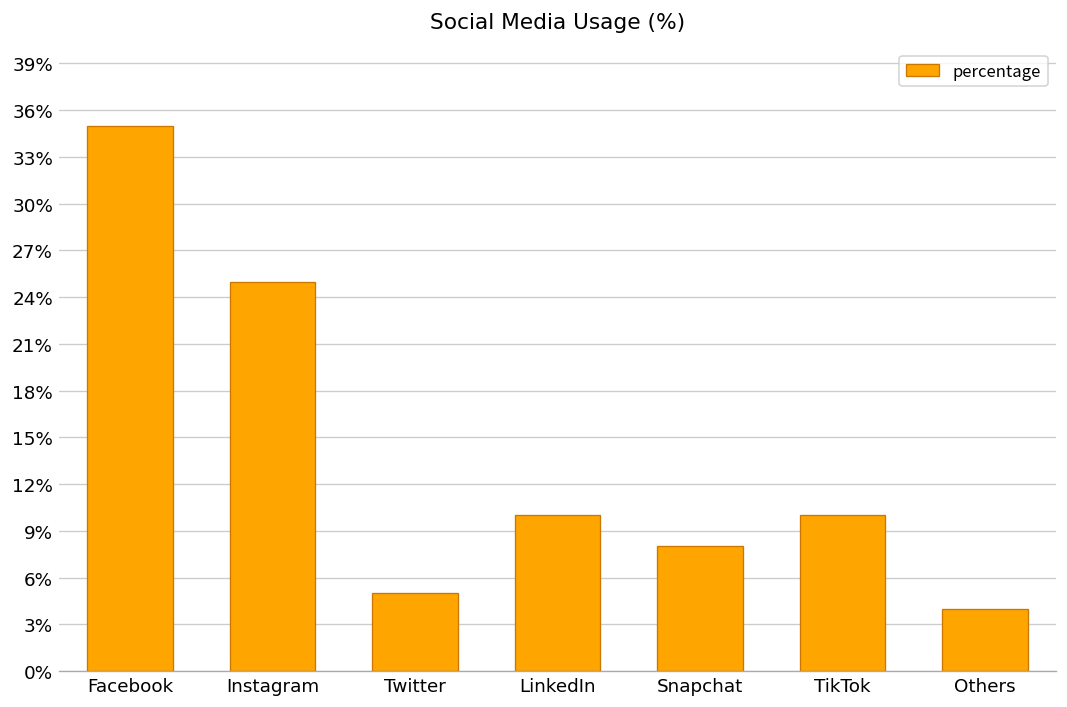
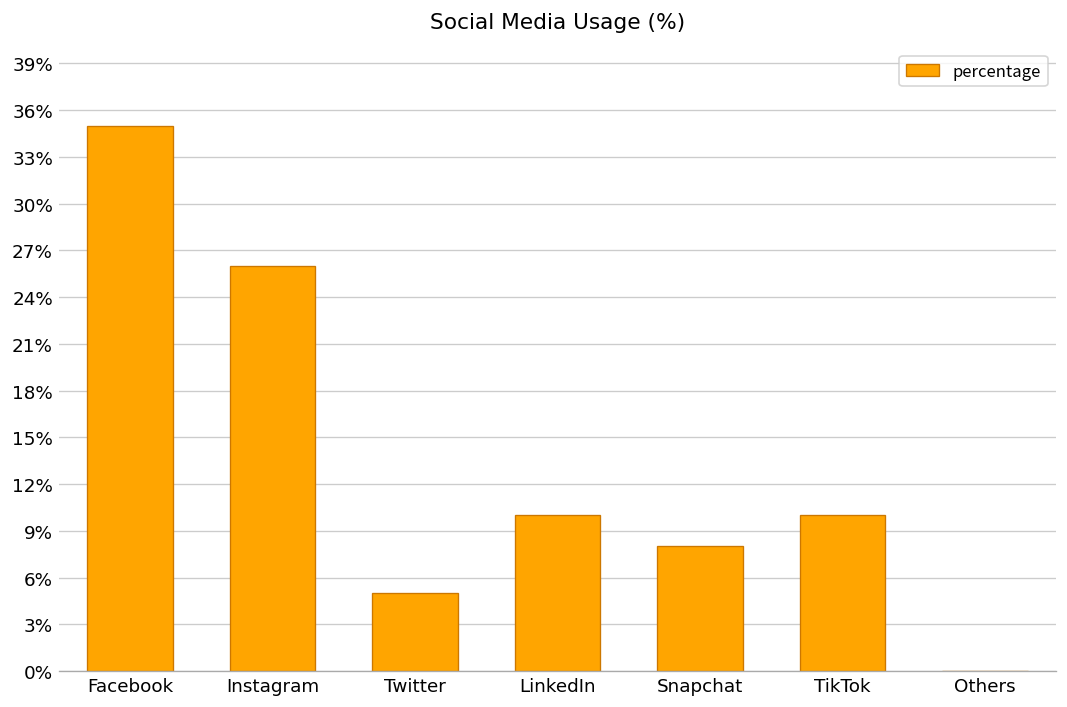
  {
    "Facebook": "35%",
-   "Instagram": "25%",
+   "Instagram": "26%",
    "Twitter": "5%",
    "LinkedIn": "10%",
    "Snapchat": "8%",
    "TikTok": "10%",
-   "Others": "4%"
+   "Others": "0%"
  }
